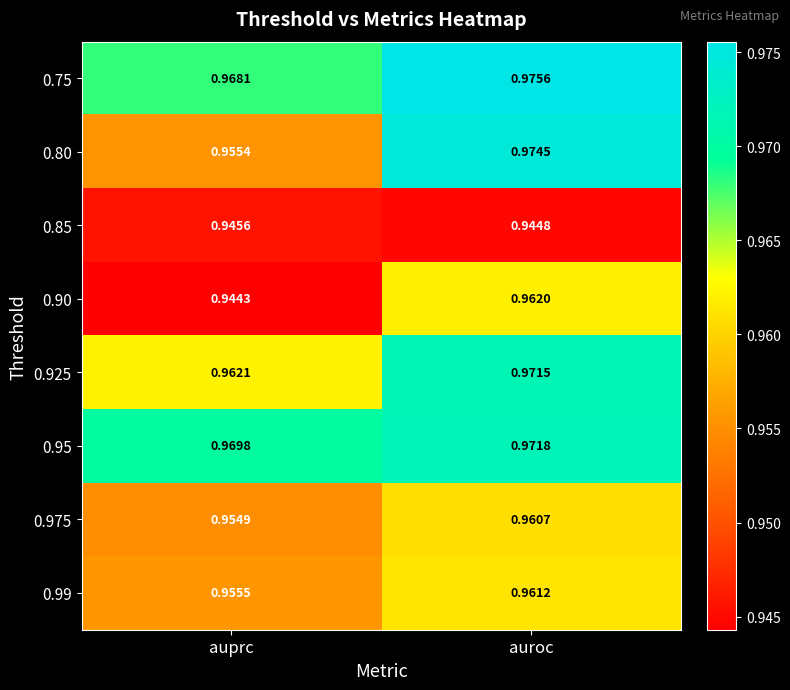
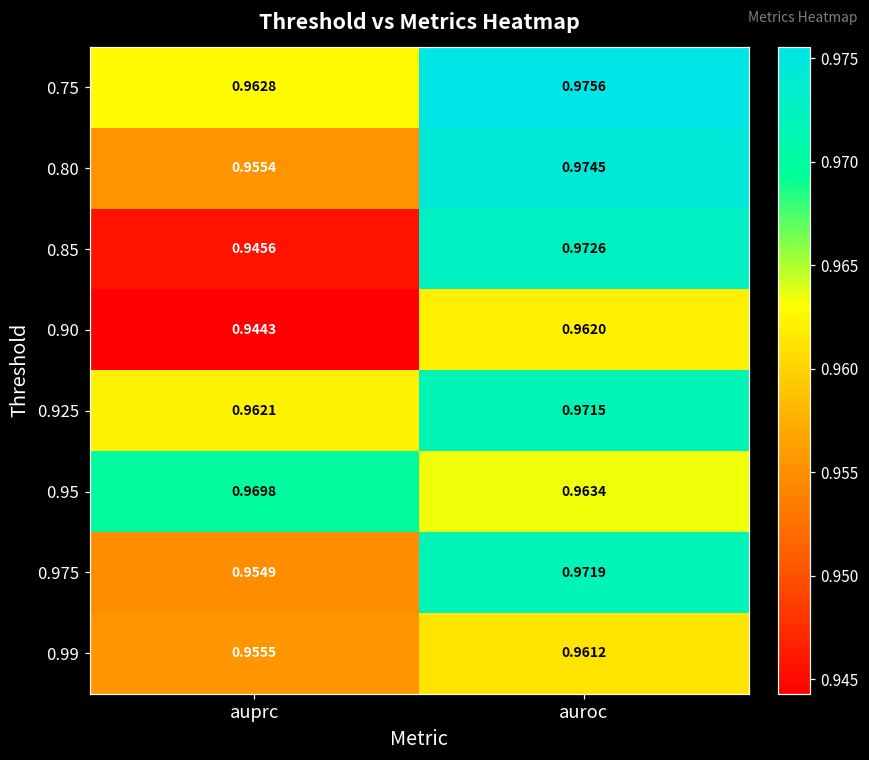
  {
    "0.75": {
-     "auprc": 0.9681,
+     "auprc": 0.9628,
      "auroc": 0.9756
    },
    "0.80": {
      "auprc": 0.9554,
      "auroc": 0.9745
    },
    "0.85": {
      "auprc": 0.9456,
-     "auroc": 0.9448
+     "auroc": 0.9726
    },
    "0.90": {
      "auprc": 0.9443,
      "auroc": 0.9620
    },
    "0.925": {
      "auprc": 0.9621,
      "auroc": 0.9715
    },
    "0.95": {
      "auprc": 0.9698,
-     "auroc": 0.9718
+     "auroc": 0.9634
    },
    "0.975": {
      "auprc": 0.9549,
-     "auroc": 0.9607
+     "auroc": 0.9719
    },
    "0.99": {
      "auprc": 0.9555,
      "auroc": 0.9612
    }
  }
